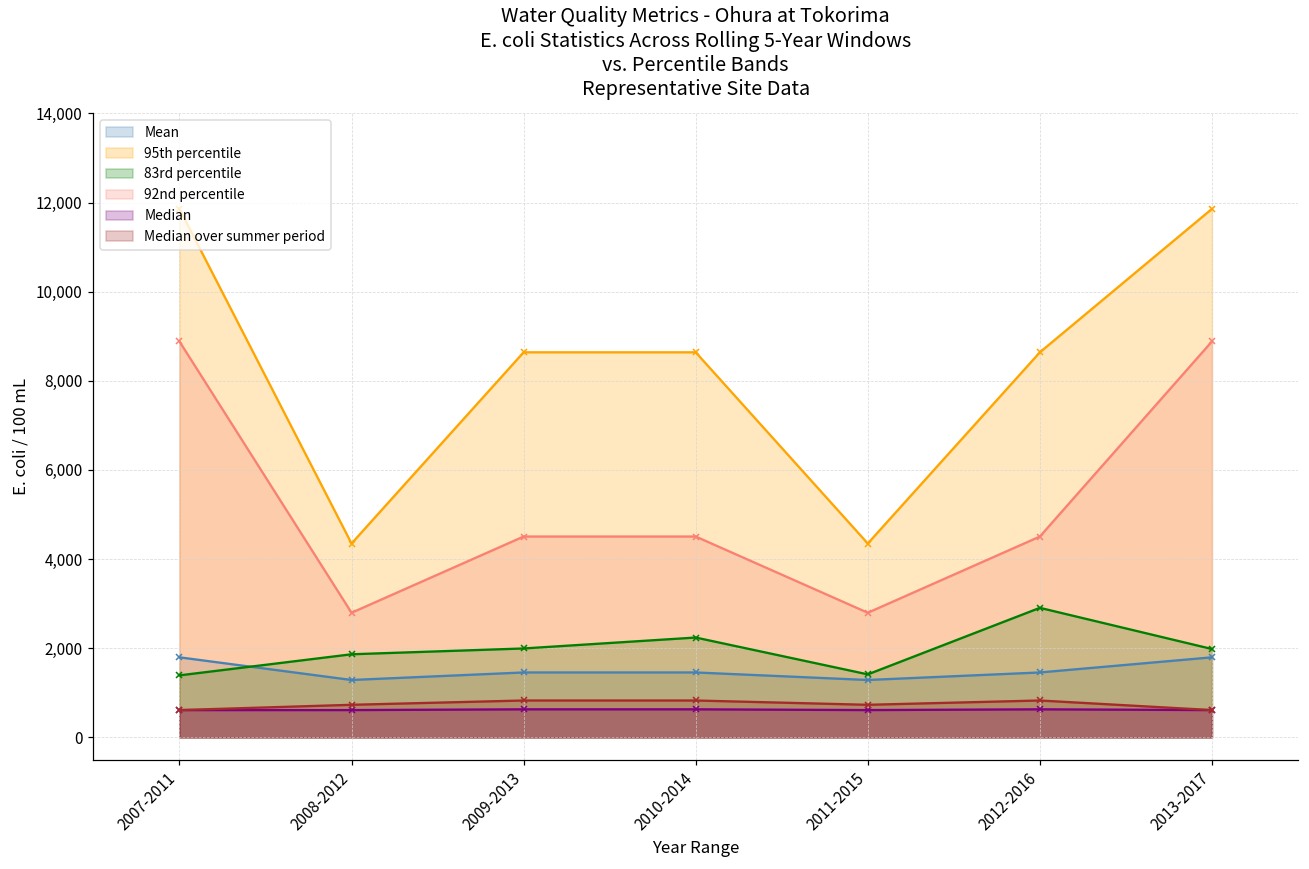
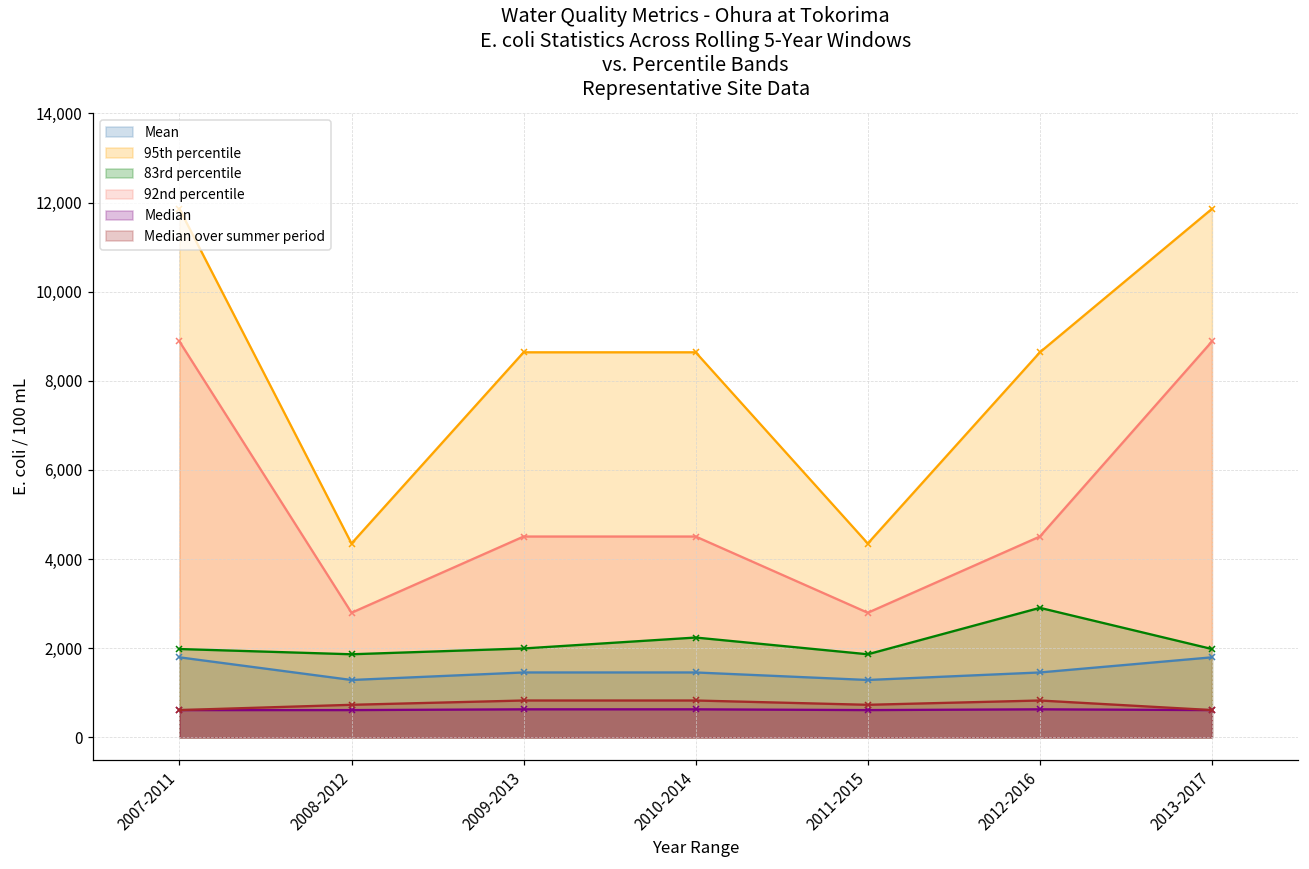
  {
    "83rd percentile": {
-     "2007-2011": "1,400",
+     "2007-2011": "2,000",
      "2008-2012": "1,900",
      "2009-2013": "2,000",
      "2010-2014": "2,200",
-     "2011-2015": "1,400",
+     "2011-2015": "1,900",
      "2012-2016": "2,900",
      "2013-2017": "2,000"
    }
  }
